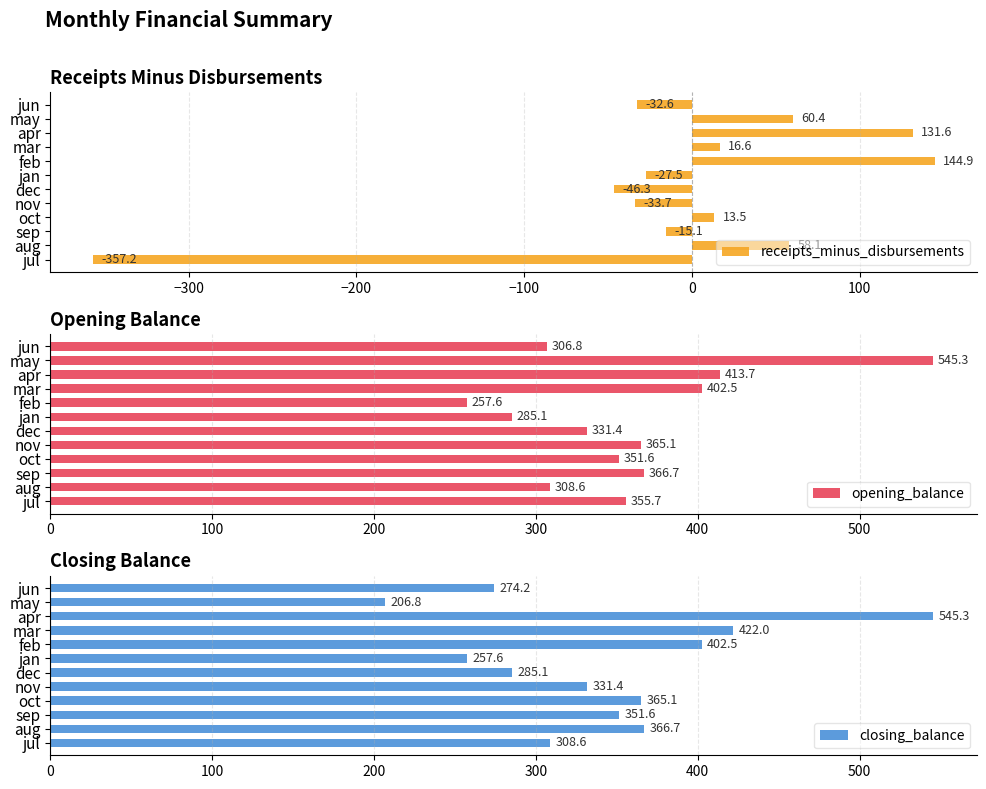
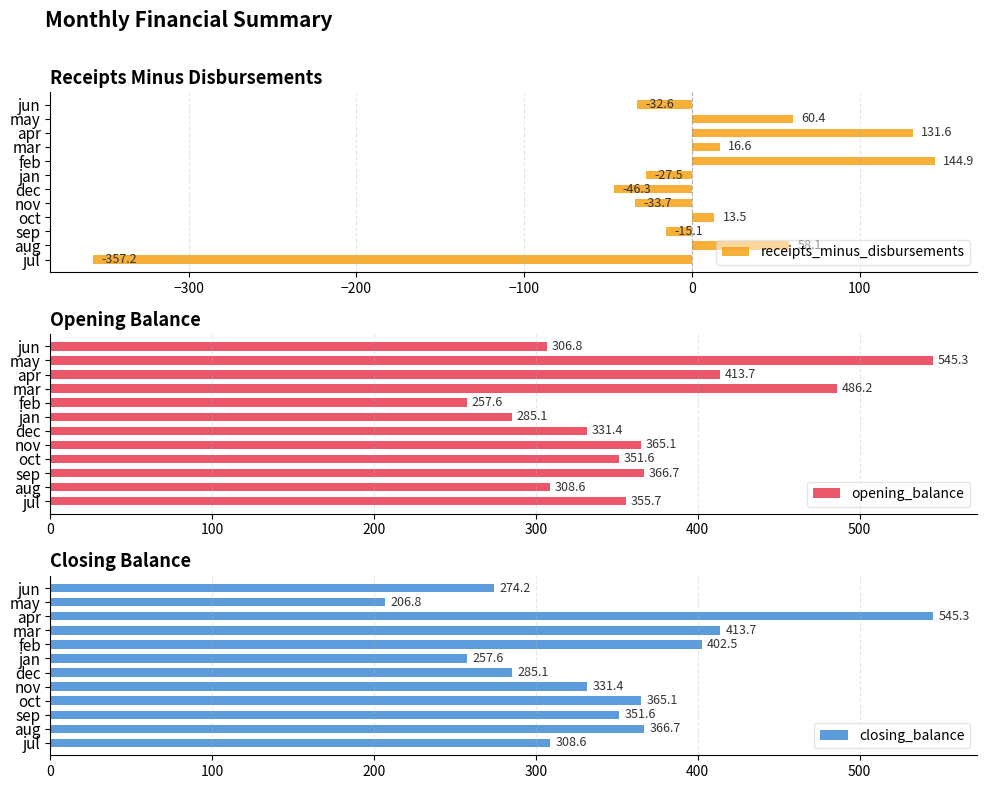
  {
    "Receipts Minus Disbursements": {
      "may": 60.4,
      "mar": 16.6
    },
    "Opening Balance": {
      "may": 545.3,
-     "mar": 402.5
+     "mar": 486.2
    },
    "Closing Balance": {
      "may": 206.8,
-     "mar": 422.0
+     "mar": 413.7
    }
  }
